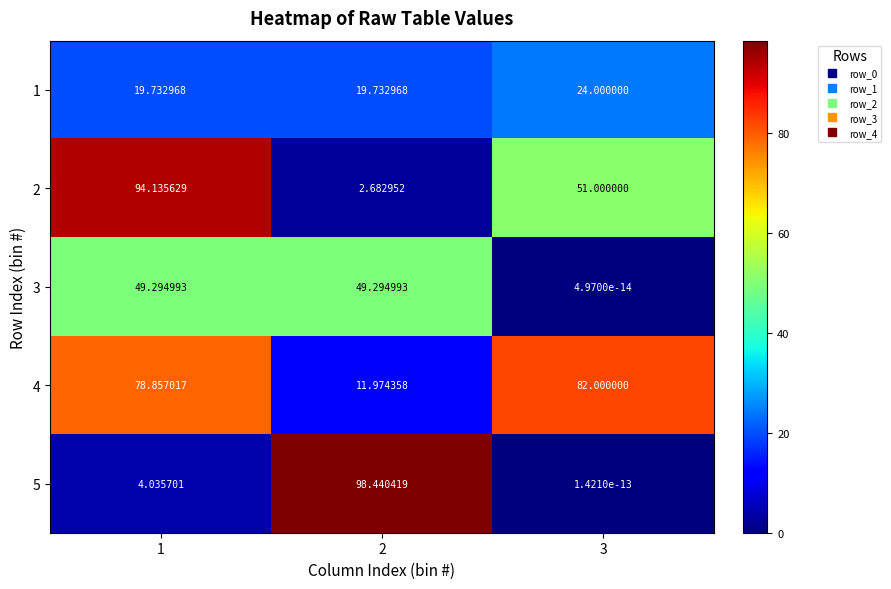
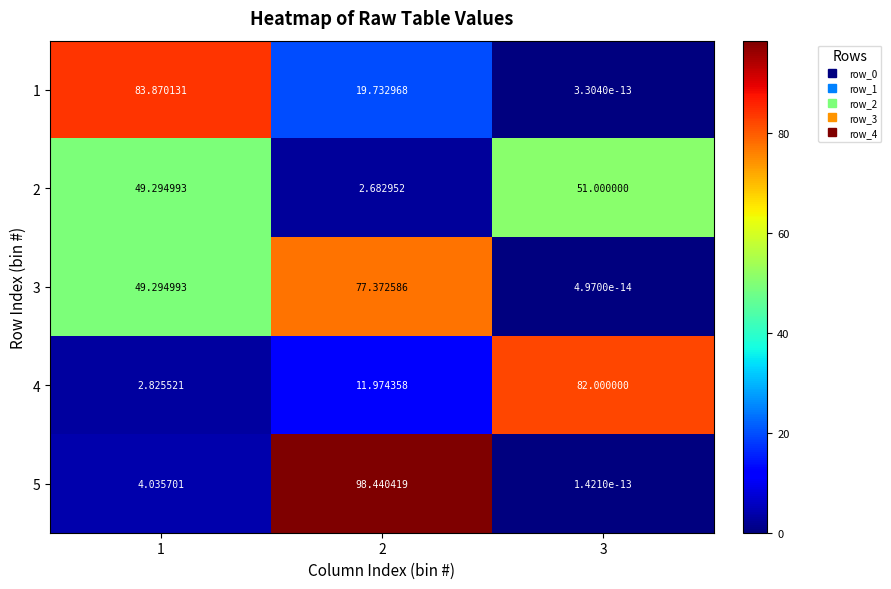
  {
    "1": {
-     "1": "19.732968",
+     "1": "83.870131",
      "2": "19.732968",
-     "3": "24.000000"
+     "3": "3.3040e-13"
    },
    "2": {
-     "1": "94.135629",
+     "1": "49.294993",
      "2": "2.682952",
      "3": "51.000000"
    },
    "3": {
      "1": "49.294993",
-     "2": "49.294993",
+     "2": "77.372586",
      "3": "4.9700e-14"
    },
    "4": {
-     "1": "78.857017",
+     "1": "2.825521",
      "2": "11.974358",
      "3": "82.000000"
    },
    "5": {
      "1": "4.035701",
      "2": "98.440419",
      "3": "1.4210e-13"
    }
  }
